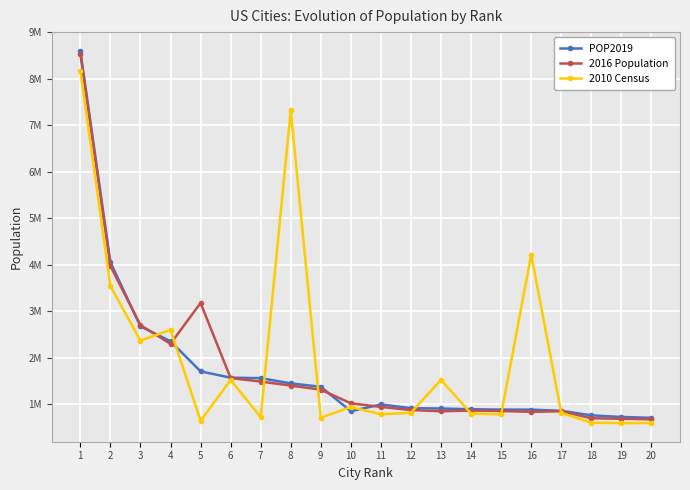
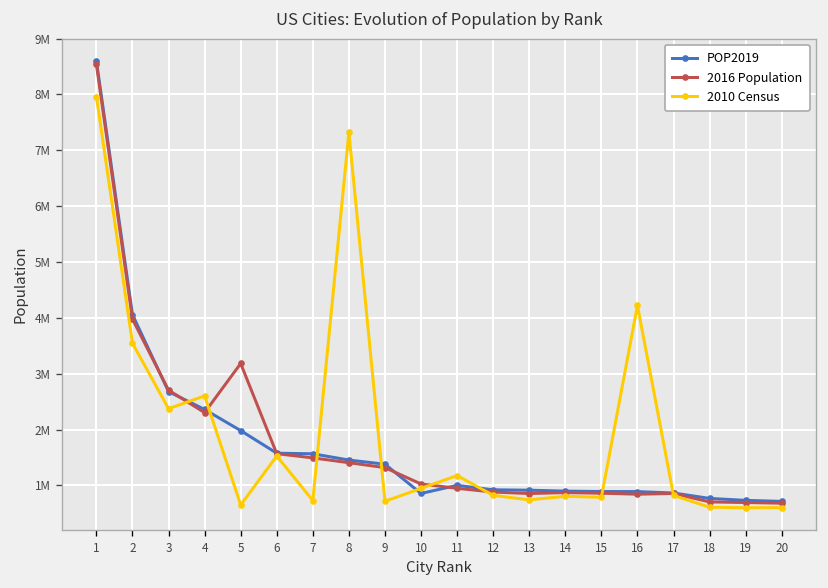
  {
    "POP2019": {
      "1": 8600000,
      "2": 4100000,
      "4": 2400000,
-     "5": 1700000,
+     "5": 2000000,
      "7": 1600000,
      "9": 1400000,
      "10": 900000,
      "13": 900000,
      "18": 800000
    },
    "2016 Population": {
      "1": 8500000,
      "2": 4000000,
      "4": 2300000,
      "5": 3200000,
      "7": 1500000,
      "9": 1300000,
      "10": 1000000,
      "13": 900000,
      "18": 700000
    },
    "2010 Census": {
-     "1": 8200000,
+     "1": 8000000,
      "2": 3500000,
      "3": 2400000,
      "4": 2600000,
      "5": 600000,
      "7": 700000,
      "8": 7300000,
      "9": 700000,
      "10": 900000,
-     "11": 800000,
+     "11": 1200000,
      "12": 800000,
-     "13": 1500000,
+     "13": 700000,
      "14": 800000,
      "15": 800000,
      "16": 4200000,
      "18": 600000,
      "19": 600000,
      "20": 600000
    }
  }
